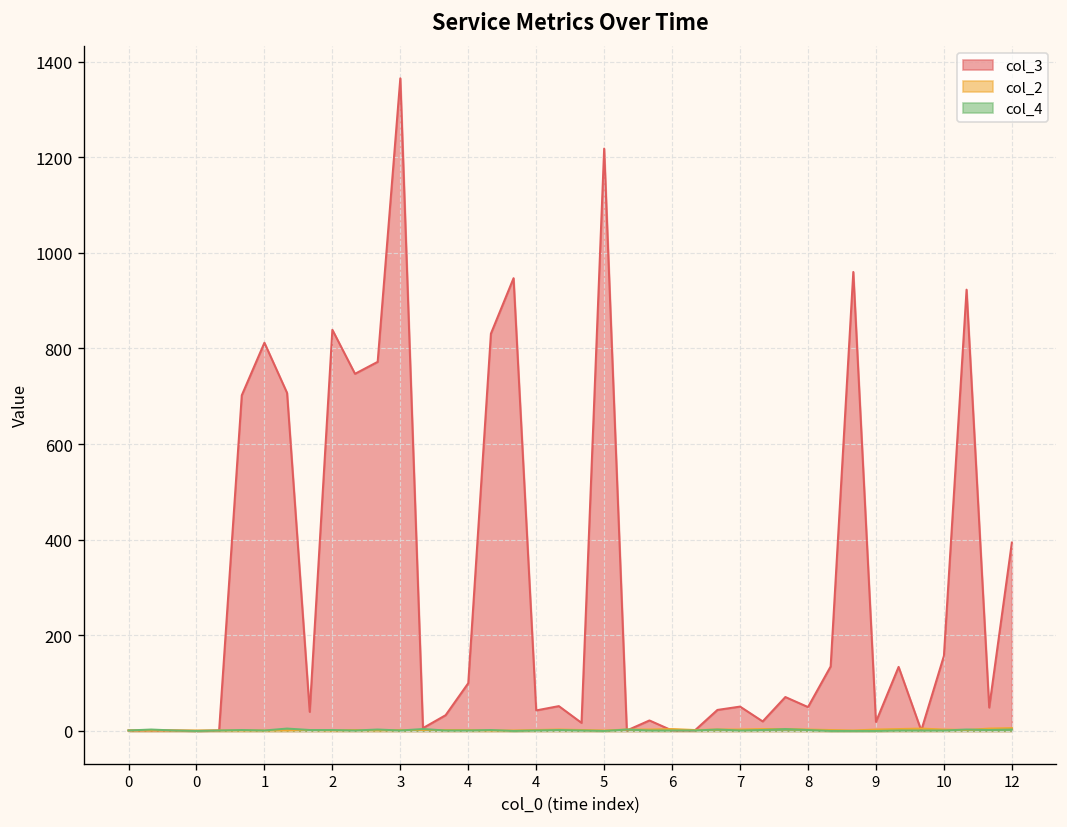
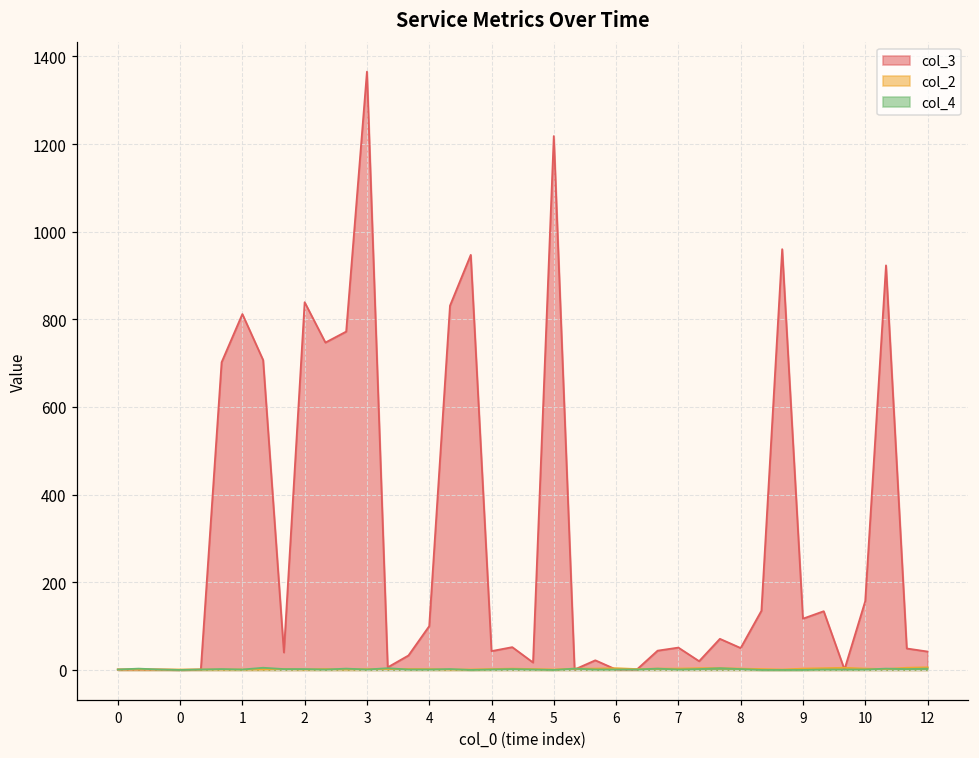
  {
    "col_3": {
      "3": 1370,
-     "9": 20,
-     "12": 390
+     "9": 120,
+     "12": 40
    }
  }
